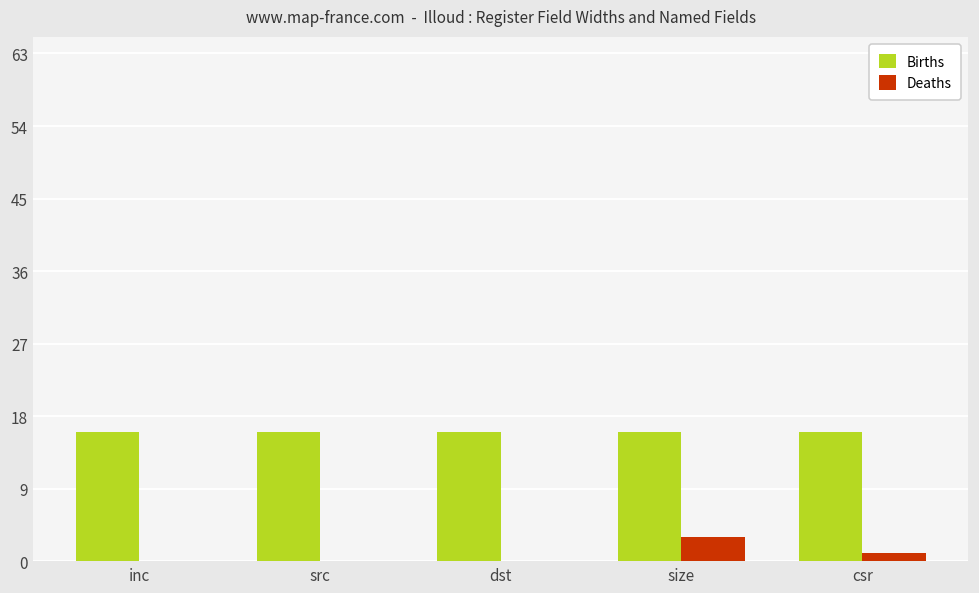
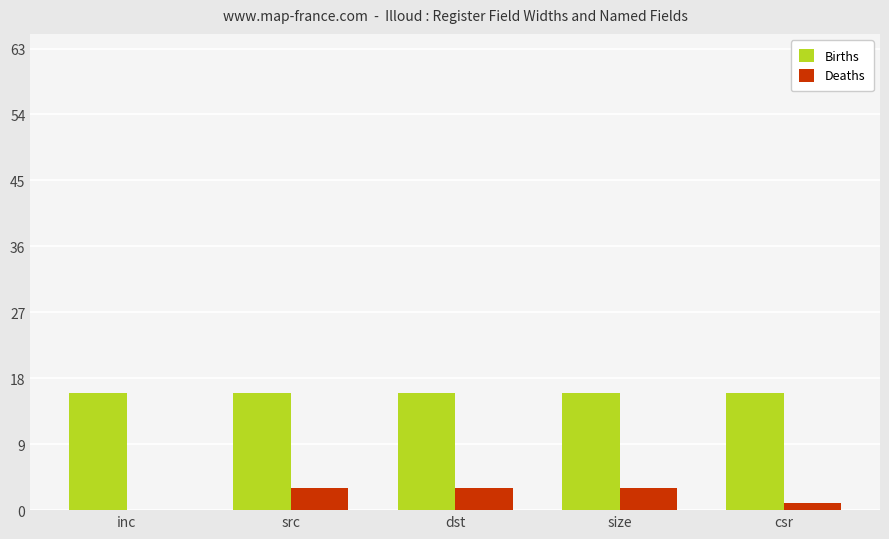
  {
    "Births": {
      "inc": 16,
      "src": 16,
      "dst": 16,
      "size": 16,
      "csr": 16
    },
    "Deaths": {
      "inc": 0,
-     "src": 0,
-     "dst": 0,
+     "src": 3,
+     "dst": 3,
      "size": 3,
      "csr": 1
    }
  }
